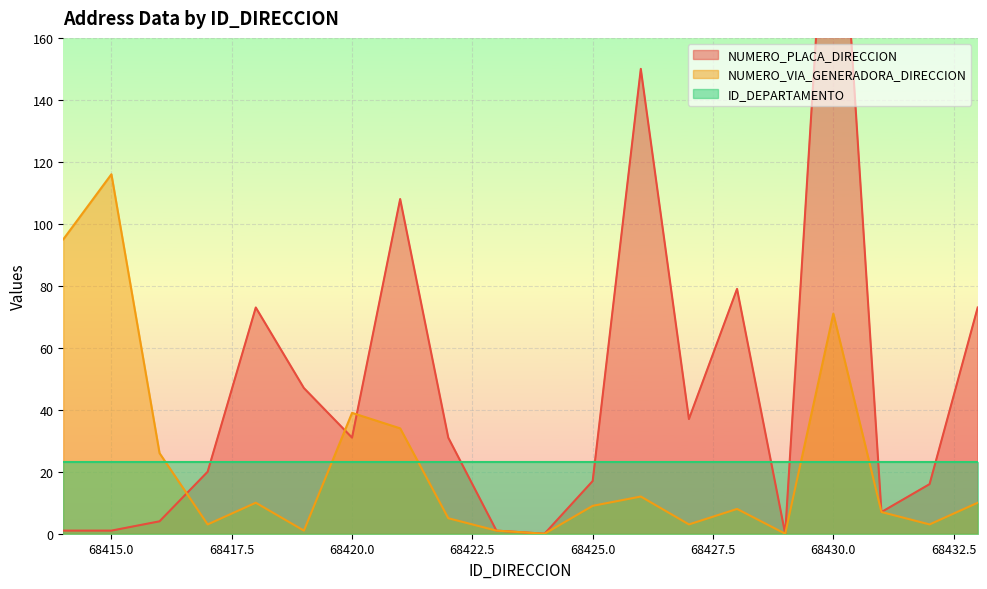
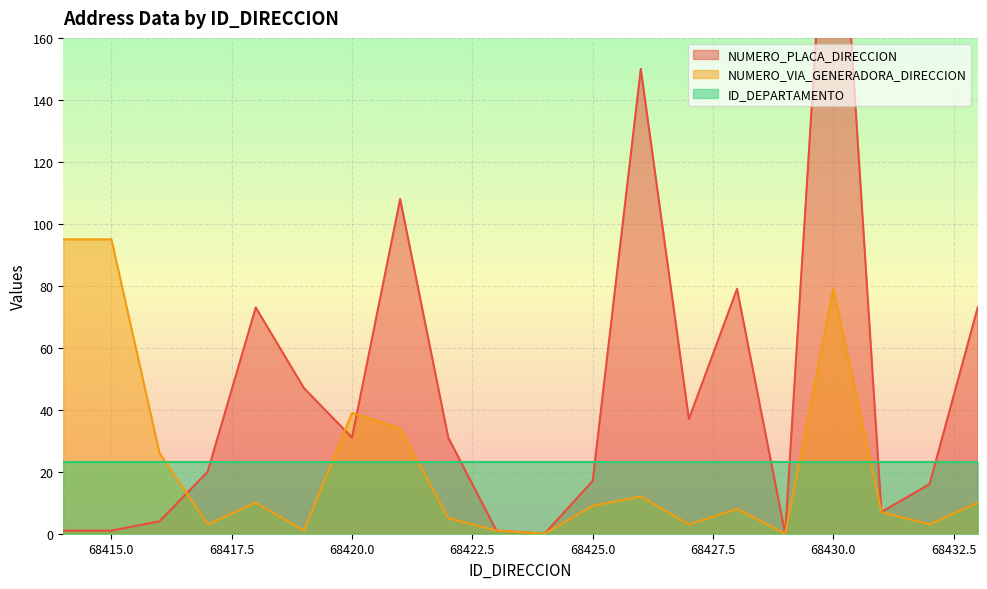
  {
    "NUMERO_PLACA_DIRECCION": {
      "68415.0": 1,
      "68420.0": 31,
      "68425.0": 17
    },
    "NUMERO_VIA_GENERADORA_DIRECCION": {
-     "68415.0": 116,
+     "68415.0": 95,
      "68420.0": 39,
      "68425.0": 9,
-     "68430.0": 71
+     "68430.0": 79
    },
    "ID_DEPARTAMENTO": {
      "68415.0": 23,
      "68420.0": 23,
      "68425.0": 23,
      "68430.0": 23
    }
  }
